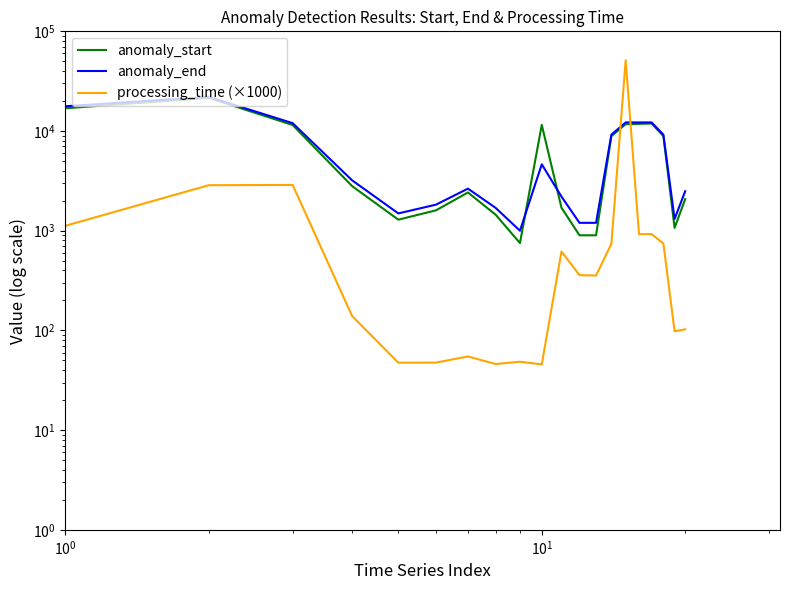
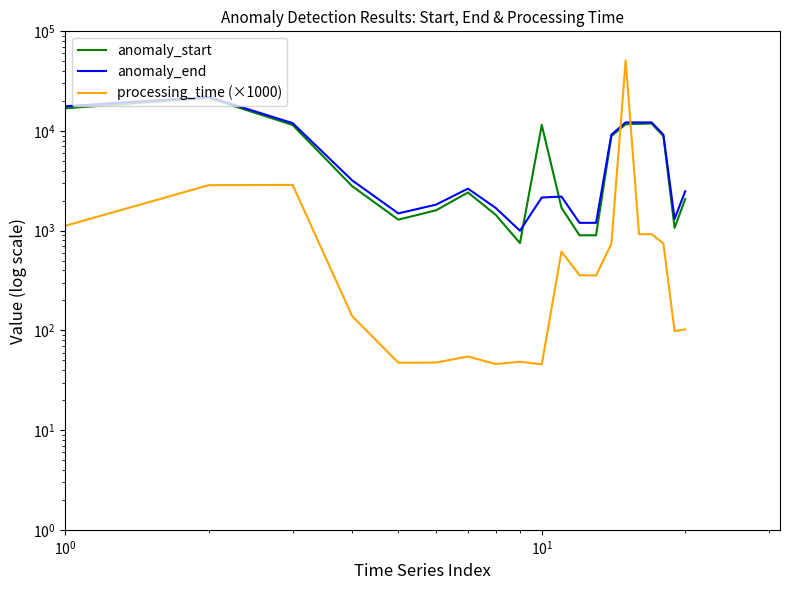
  {
    "anomaly_start": {
      "10^1": 12000
    },
    "anomaly_end": {
-     "10^1": 5000
+     "10^1": 2200
    },
    "processing_time (×1000)": {
      "10^0": 1100,
      "10^1": 50
    }
  }
